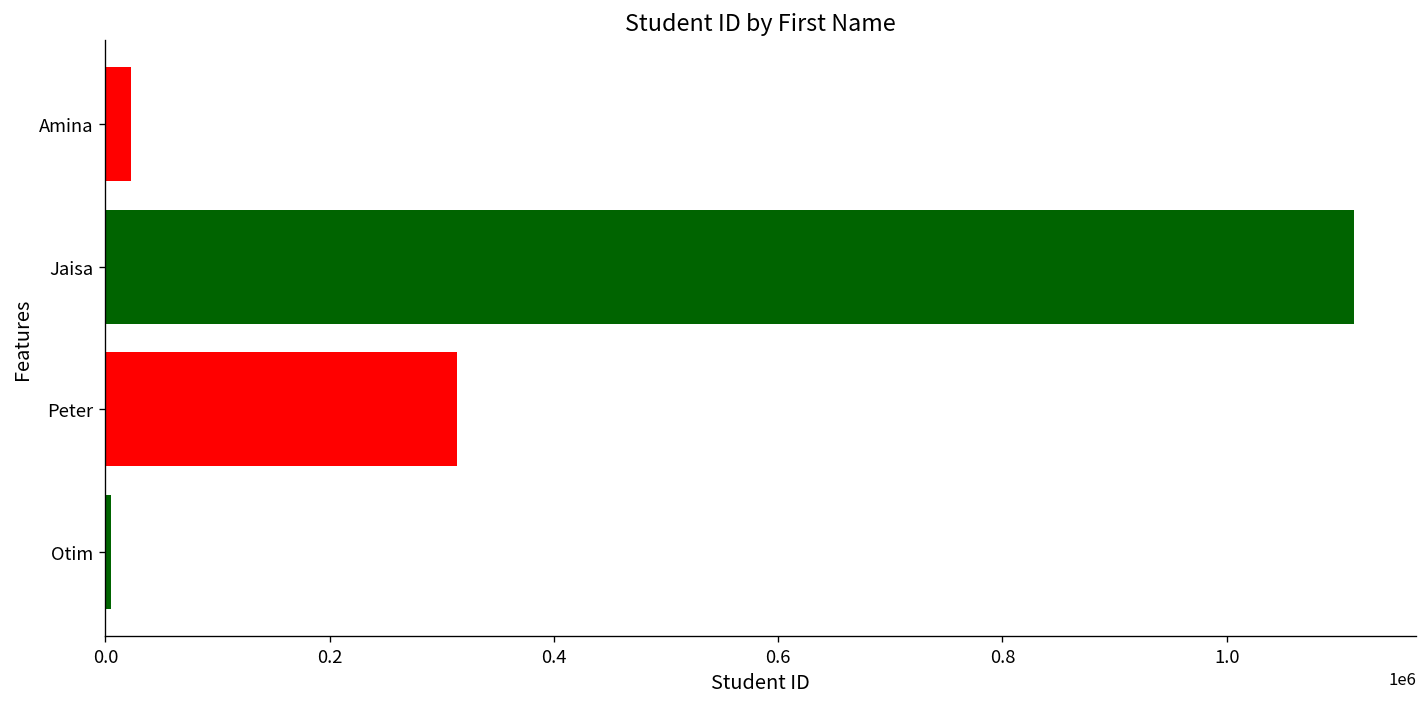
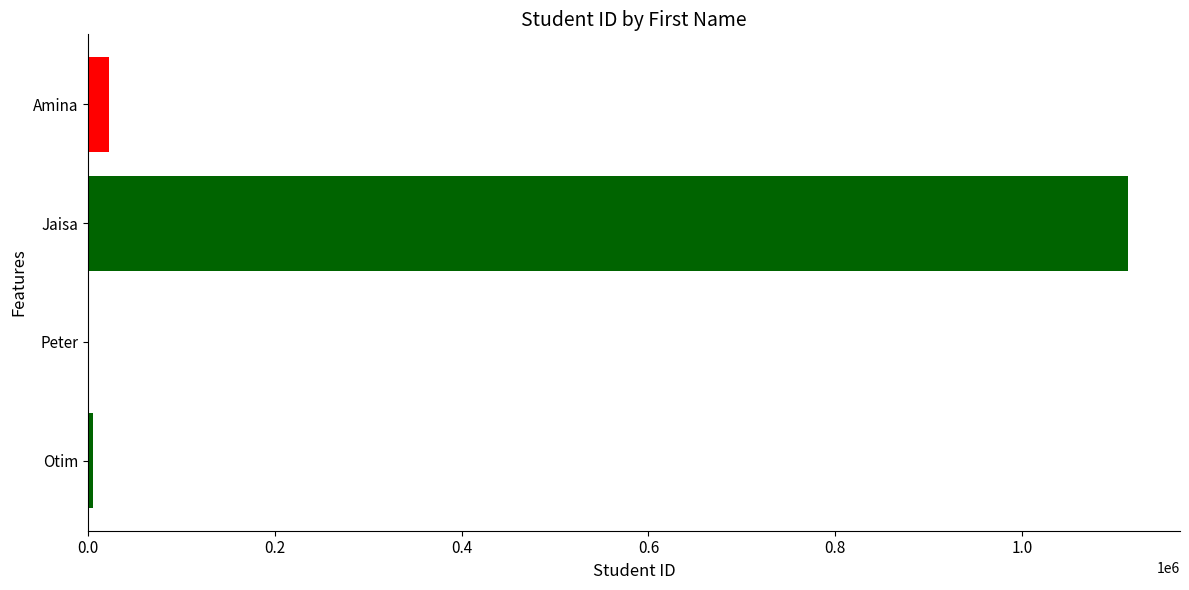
  {
    "Amina": 20000,
    "Jaisa": 1110000,
-   "Peter": 310000,
+   "Peter": 0,
    "Otim": 10000
  }
